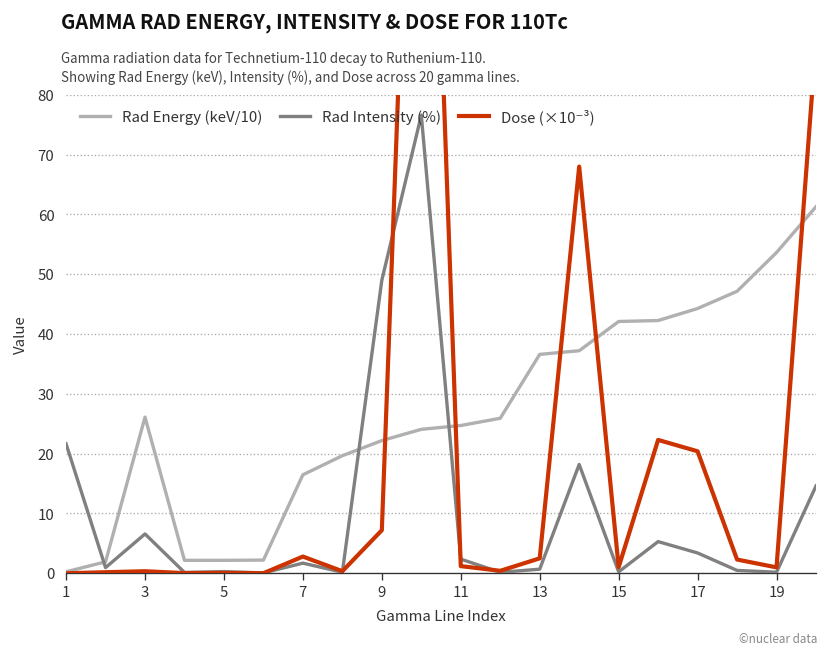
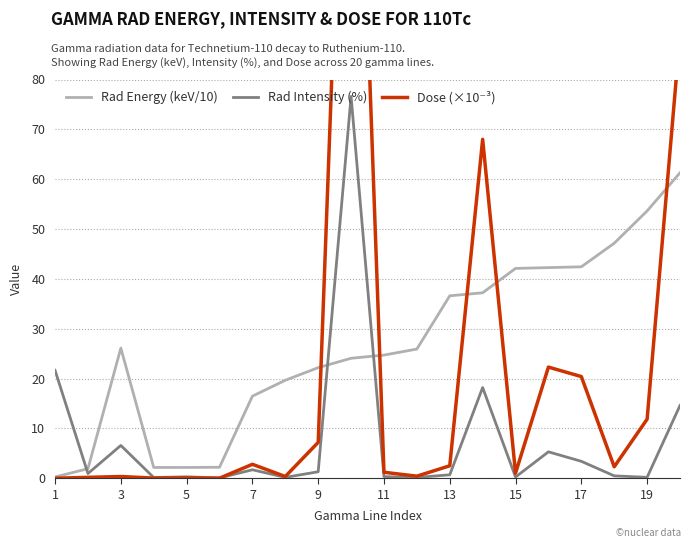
  {
    "Rad Energy (keV/10)": {
      "3": 26,
      "5": 2,
      "7": 16,
      "9": 22,
      "11": 25,
      "13": 37,
      "15": 42,
-     "17": 44,
+     "17": 42,
      "19": 54
    },
    "Rad Intensity (%)": {
      "1": 22,
      "3": 7,
      "7": 2,
-     "9": 49,
-     "11": 2,
+     "9": 1,
+     "11": 0,
      "13": 1,
      "15": 0,
      "17": 3,
      "19": 0
    },
    "Dose (×10⁻³)": {
      "3": 0,
      "7": 3,
      "9": 7,
      "11": 1,
      "13": 3,
      "15": 1,
      "17": 20,
-     "19": 1
+     "19": 12
    }
  }
